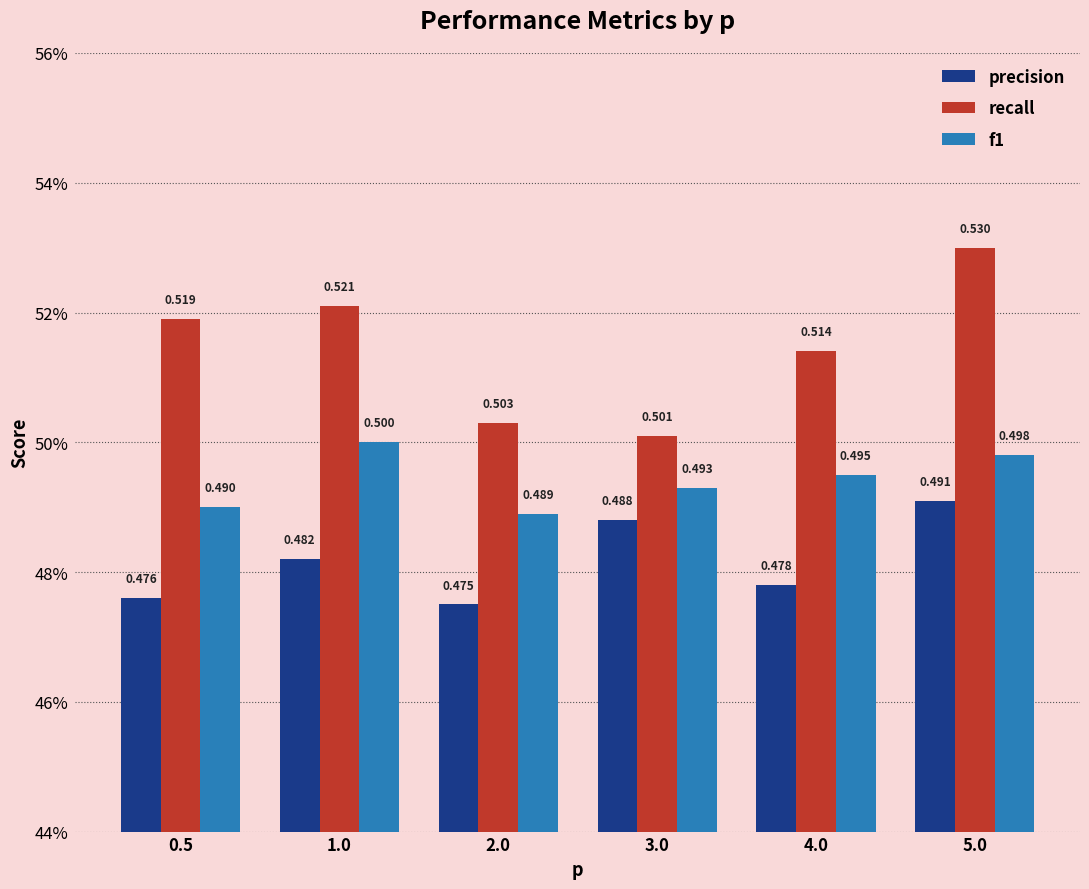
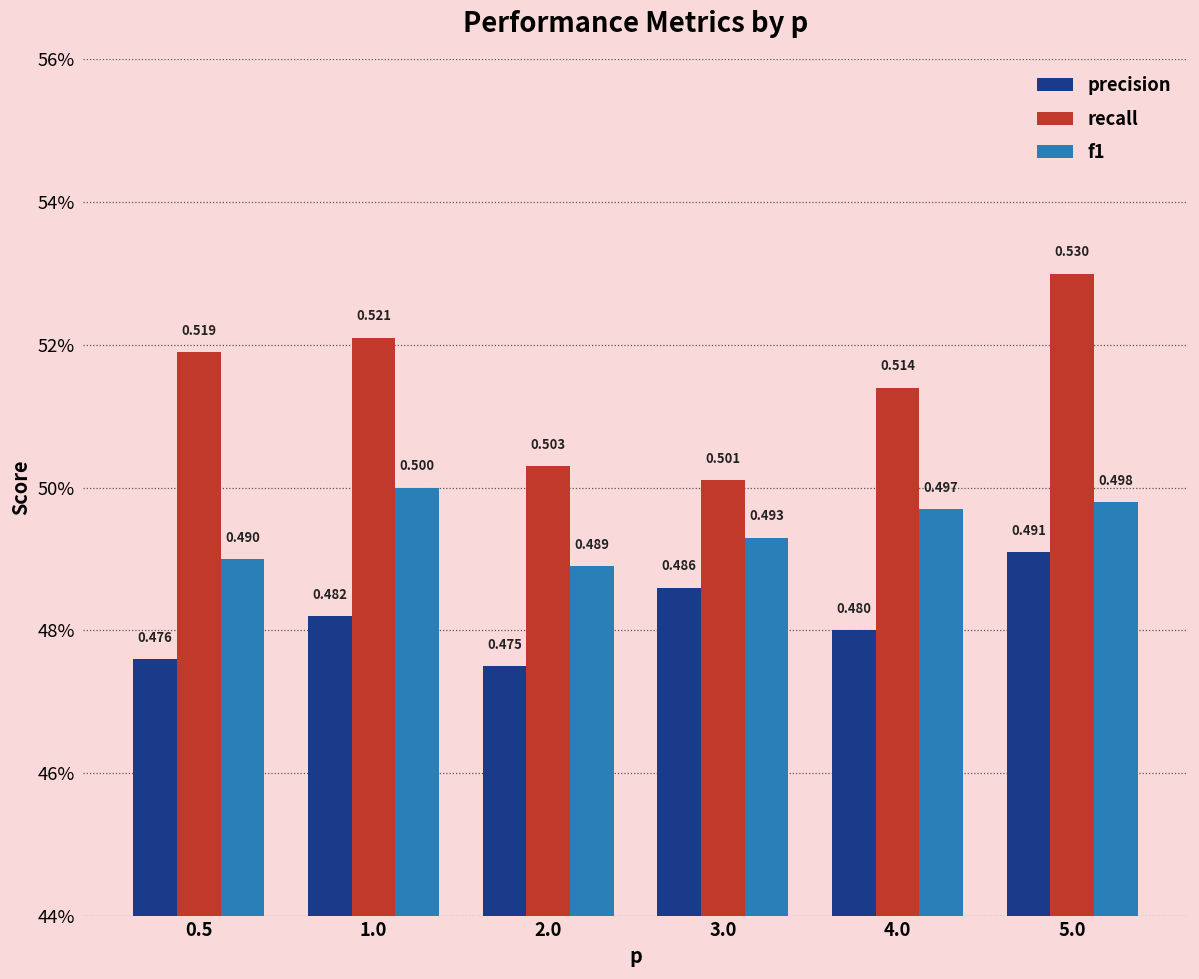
  {
    "precision": {
      "0.5": 0.476,
      "1.0": 0.482,
      "2.0": 0.475,
-     "3.0": 0.488,
-     "4.0": 0.478,
+     "3.0": 0.486,
+     "4.0": 0.480,
      "5.0": 0.491
    },
    "recall": {
      "0.5": 0.519,
      "1.0": 0.521,
      "2.0": 0.503,
      "3.0": 0.501,
      "4.0": 0.514,
      "5.0": 0.530
    },
    "f1": {
      "0.5": 0.490,
      "1.0": 0.500,
      "2.0": 0.489,
      "3.0": 0.493,
-     "4.0": 0.495,
+     "4.0": 0.497,
      "5.0": 0.498
    }
  }
